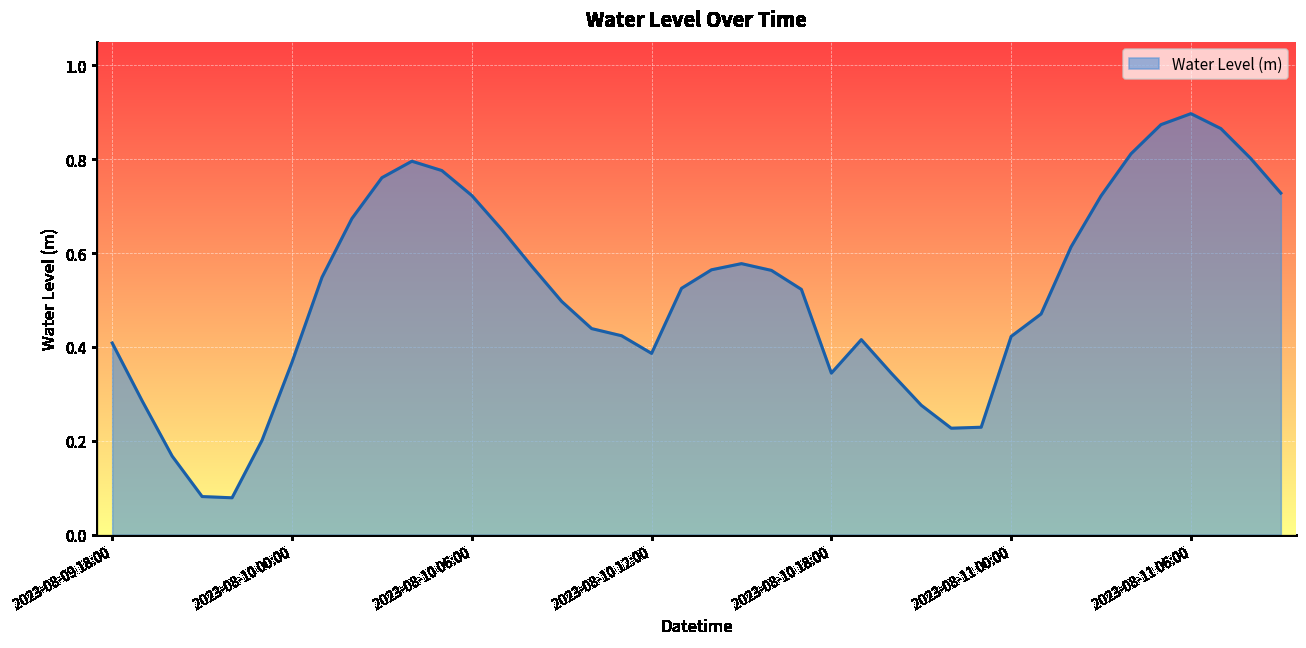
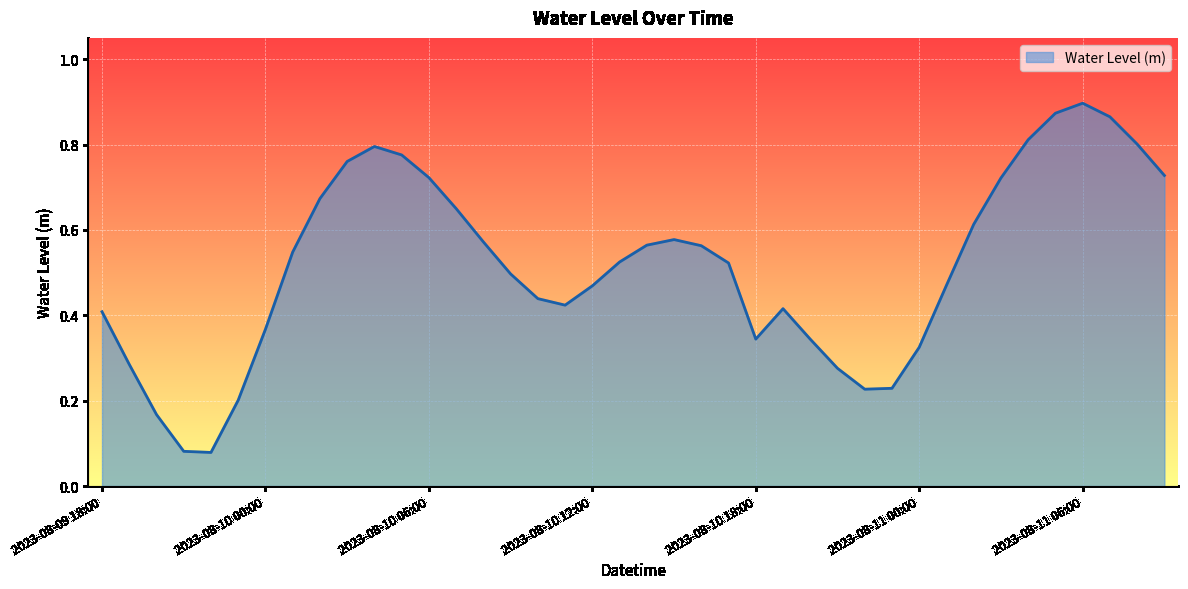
  {
    "2023-08-09 18:00": 0.41,
    "2023-08-10 00:00": 0.37,
    "2023-08-10 06:00": 0.72,
-   "2023-08-10 12:00": 0.39,
+   "2023-08-10 12:00": 0.47,
    "2023-08-10 18:00": 0.34,
-   "2023-08-11 00:00": 0.42,
+   "2023-08-11 00:00": 0.33,
    "2023-08-11 06:00": 0.90
  }
